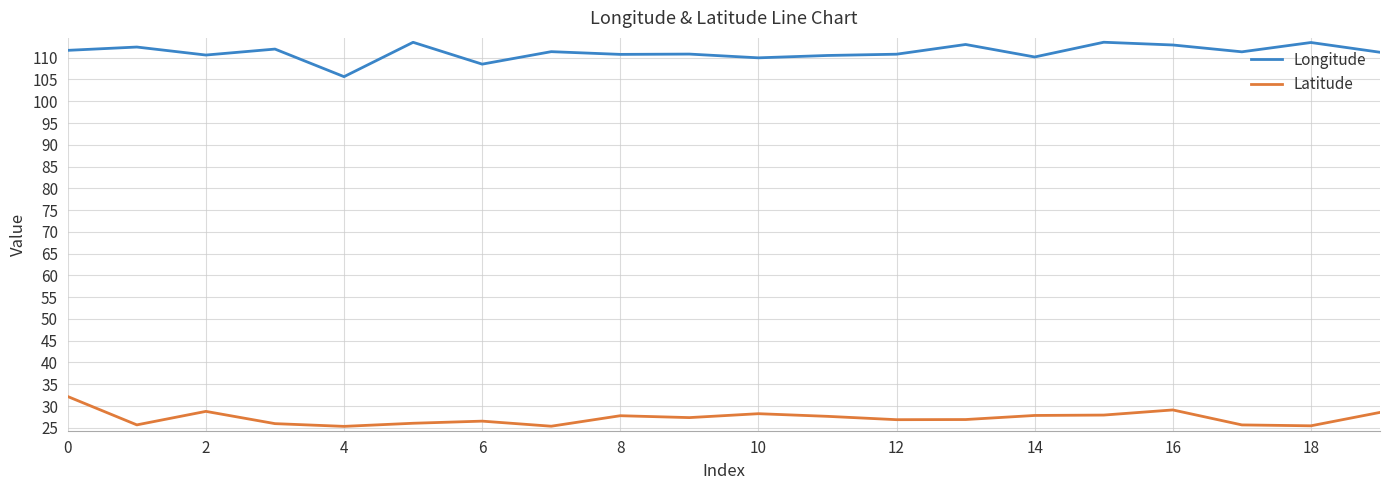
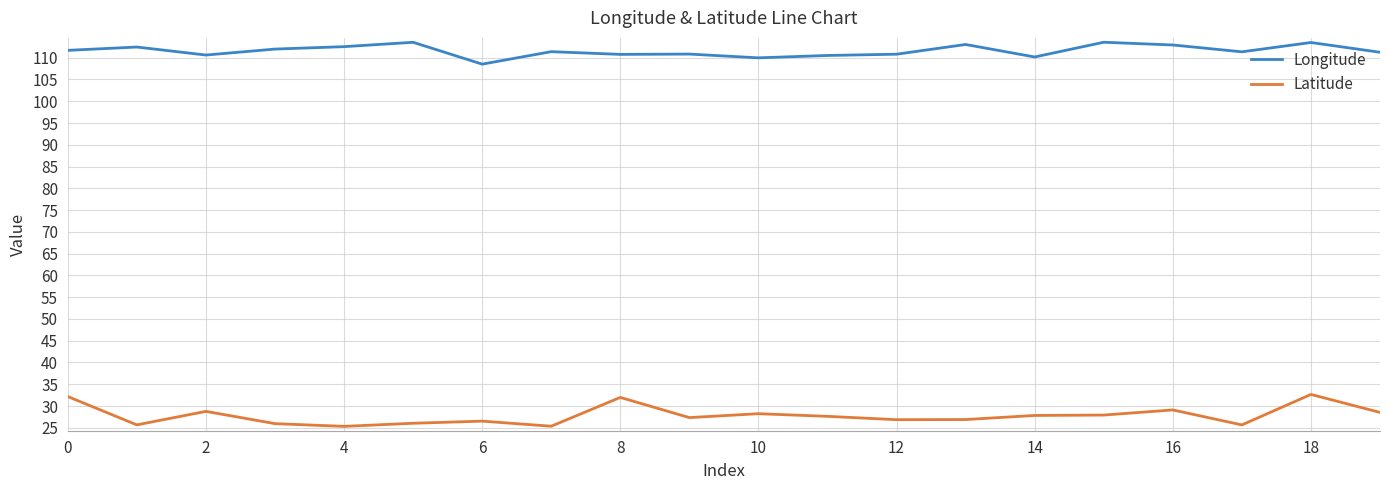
  {
    "Longitude": {
      "0": 112,
      "2": 111,
-     "4": 106,
+     "4": 113,
      "6": 109,
      "8": 111,
      "10": 110,
      "12": 111,
      "14": 110,
      "16": 113,
      "18": 113
    },
    "Latitude": {
      "0": 32,
      "2": 29,
      "4": 25,
      "6": 27,
-     "8": 28,
+     "8": 32,
      "10": 28,
      "12": 27,
      "14": 28,
      "16": 29,
-     "18": 25
+     "18": 33
    }
  }
